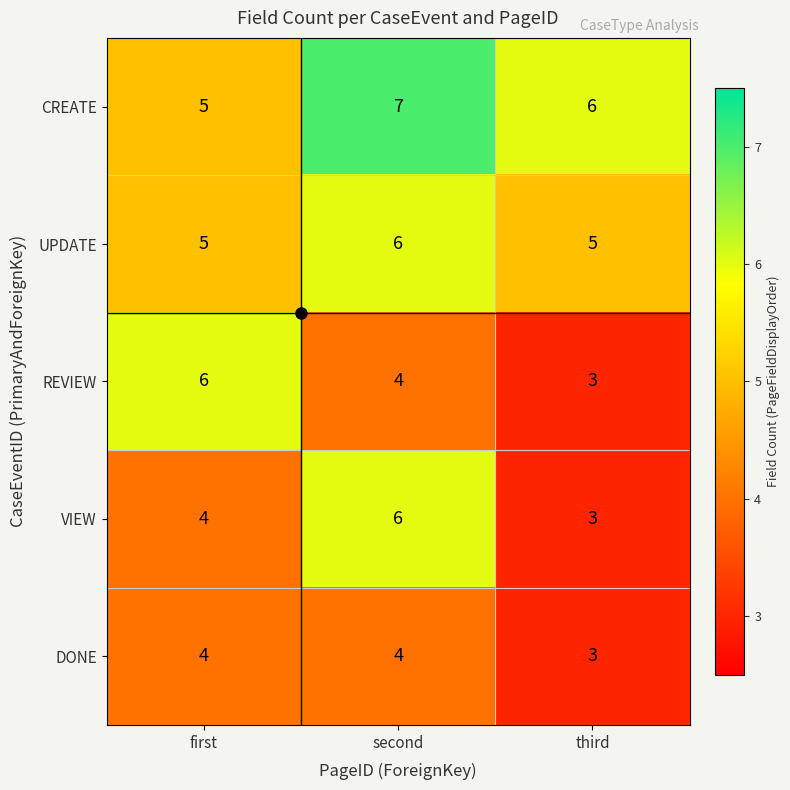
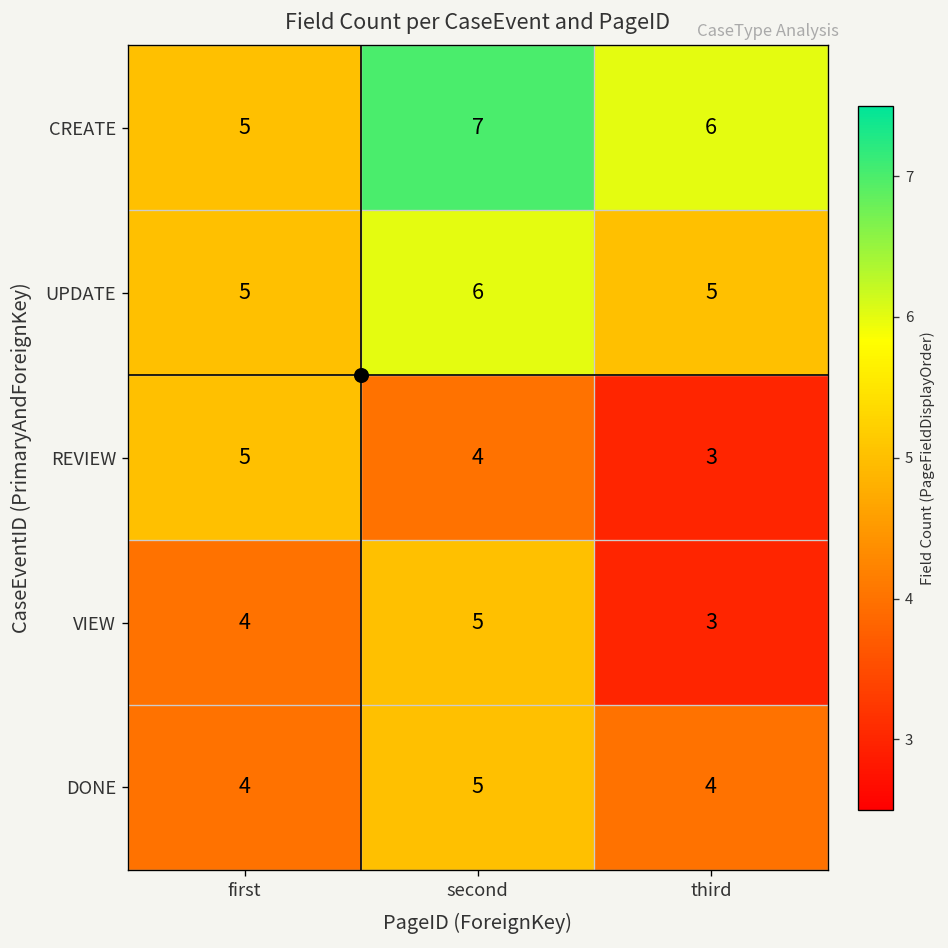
  {
    "CREATE": {
      "first": 5,
      "second": 7,
      "third": 6
    },
    "UPDATE": {
      "first": 5,
      "second": 6,
      "third": 5
    },
    "REVIEW": {
-     "first": 6,
+     "first": 5,
      "second": 4,
      "third": 3
    },
    "VIEW": {
      "first": 4,
-     "second": 6,
+     "second": 5,
      "third": 3
    },
    "DONE": {
      "first": 4,
-     "second": 4,
-     "third": 3
+     "second": 5,
+     "third": 4
    }
  }
